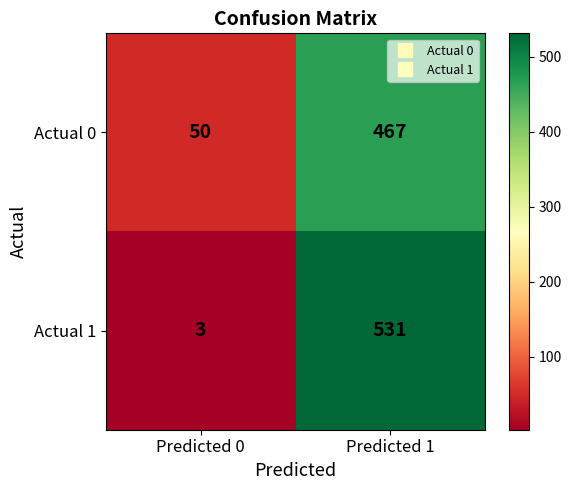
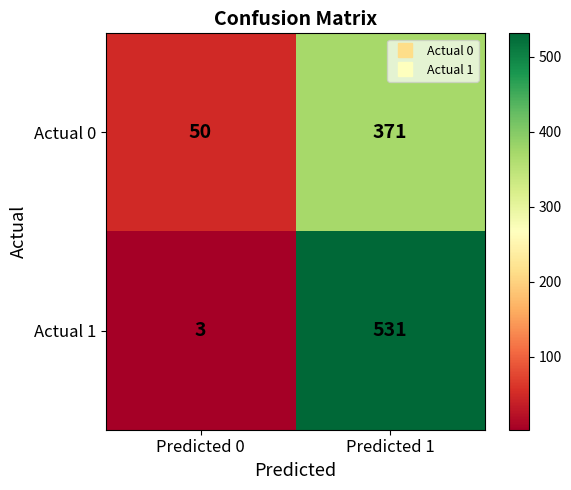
  {
    "Actual 0": {
      "Predicted 0": 50,
-     "Predicted 1": 467
+     "Predicted 1": 371
    },
    "Actual 1": {
      "Predicted 0": 3,
      "Predicted 1": 531
    }
  }
